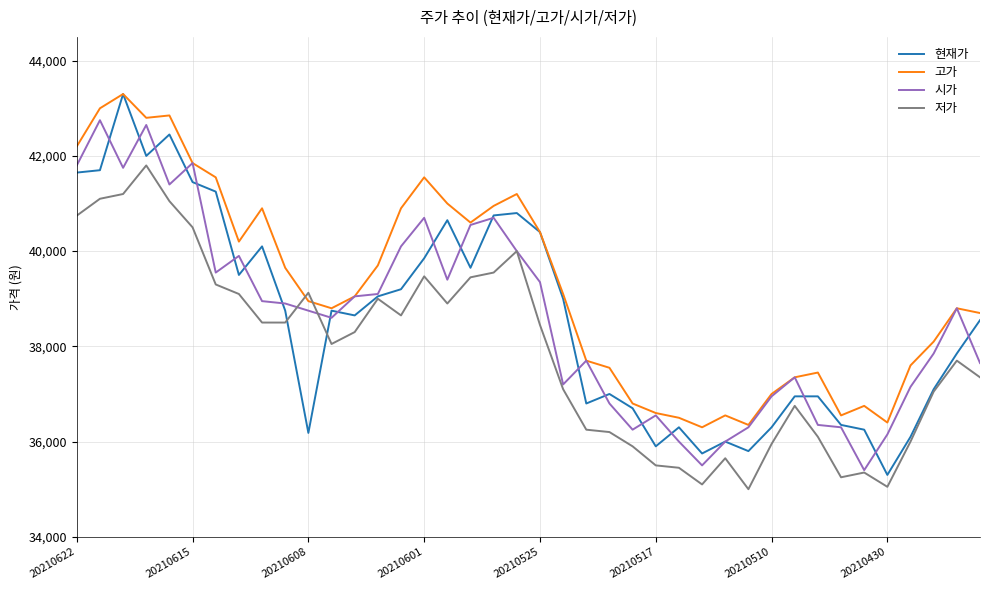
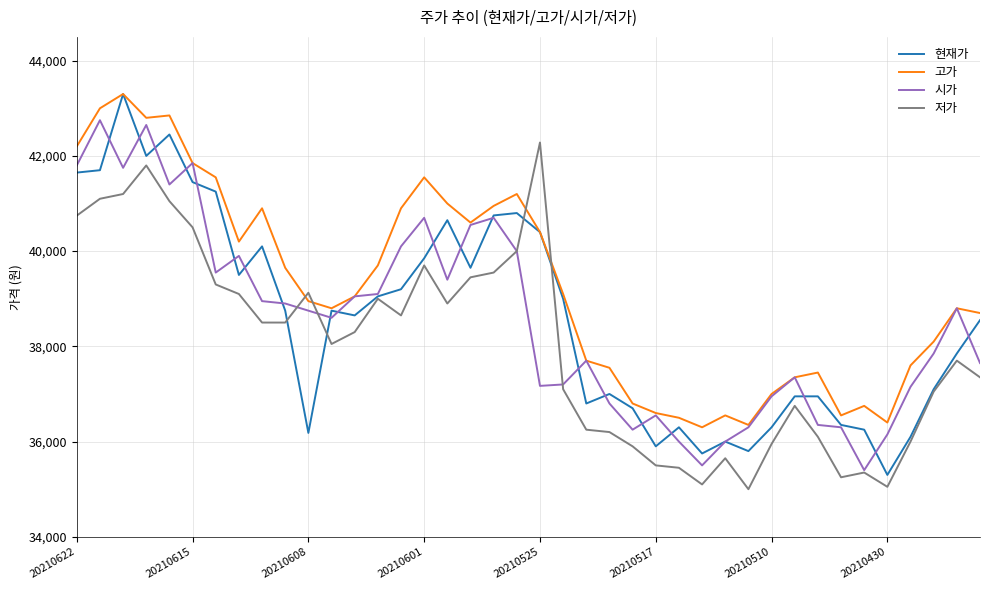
  {
    "현재가": {
      "20210622": "41,700",
      "20210615": "41,500",
      "20210608": "36,200",
      "20210601": "39,900",
      "20210517": "35,900",
      "20210510": "36,300",
      "20210430": "35,300"
    },
    "고가": {
      "20210622": "42,200",
      "20210608": "39,000",
      "20210601": "41,600",
      "20210430": "36,400"
    },
    "시가": {
      "20210622": "41,800",
      "20210608": "38,800",
      "20210601": "40,700",
-     "20210525": "39,400",
+     "20210525": "37,200",
      "20210430": "36,200"
    },
    "저가": {
      "20210622": "40,700",
      "20210615": "40,500",
      "20210608": "39,100",
-     "20210601": "39,500",
-     "20210525": "38,500",
+     "20210601": "39,700",
+     "20210525": "42,300",
      "20210517": "35,500",
      "20210510": "36,000",
      "20210430": "35,100"
    }
  }
